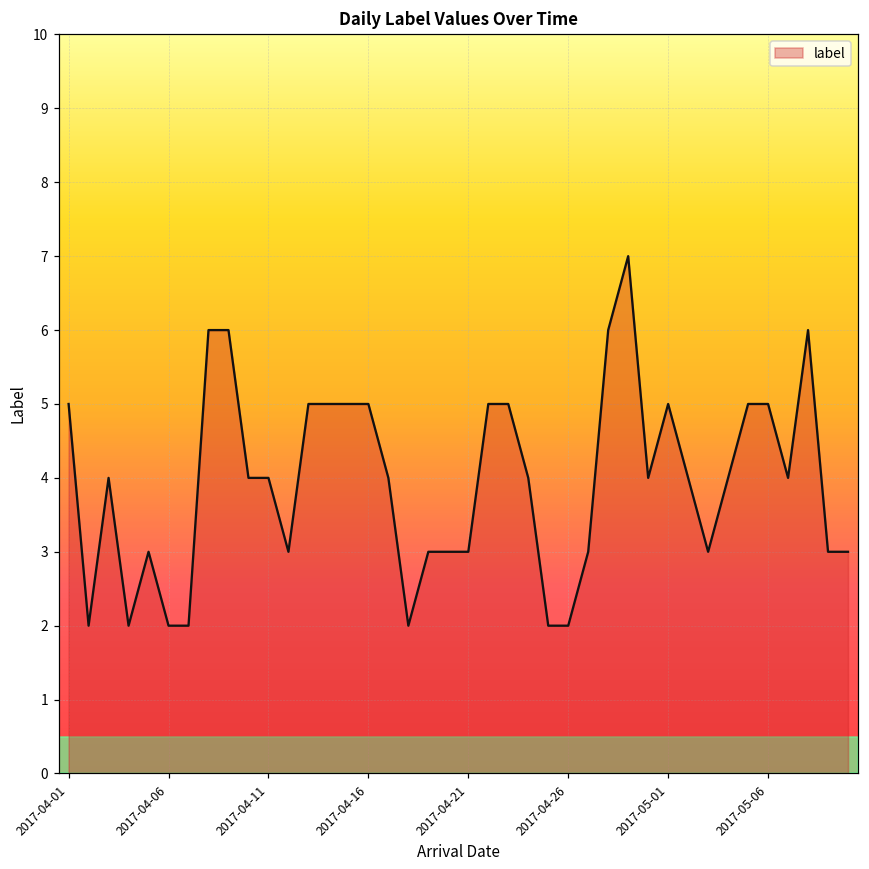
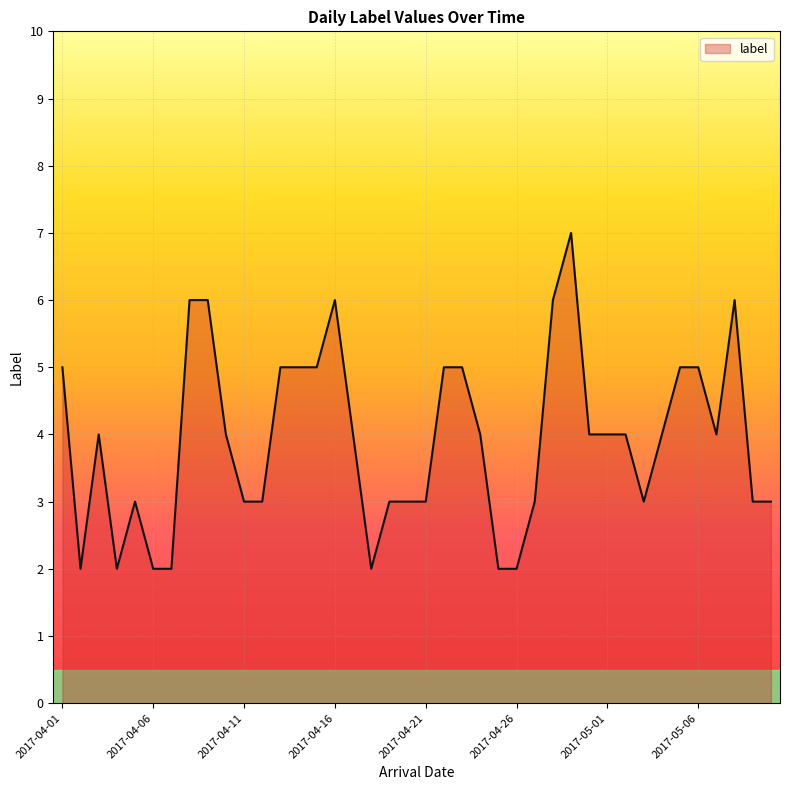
  {
    "2017-04-01": 5,
    "2017-04-06": 2,
-   "2017-04-11": 4,
-   "2017-04-16": 5,
+   "2017-04-11": 3,
+   "2017-04-16": 6,
    "2017-04-21": 3,
    "2017-04-26": 2,
-   "2017-05-01": 5,
+   "2017-05-01": 4,
    "2017-05-06": 5
  }
